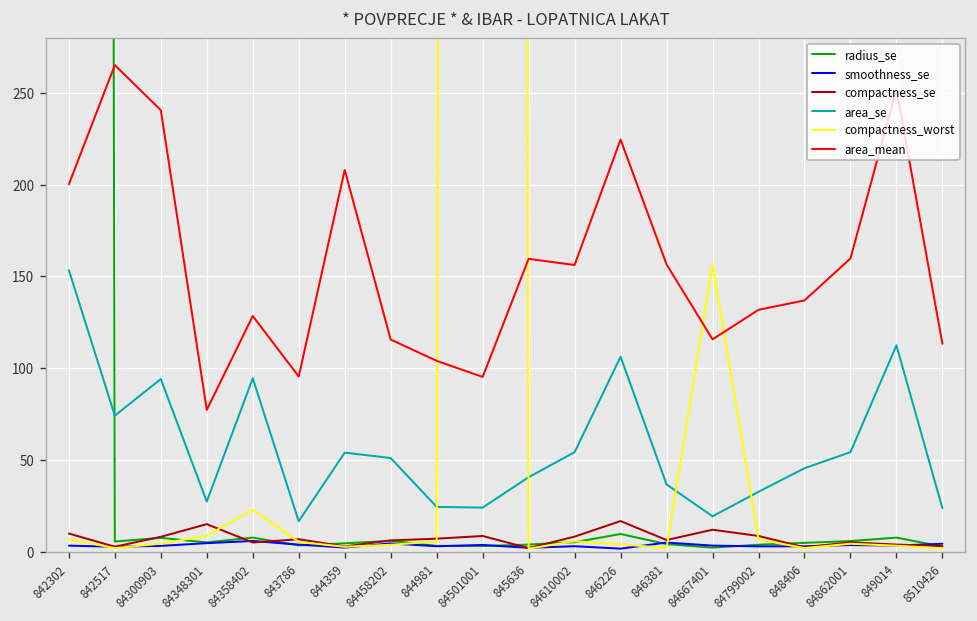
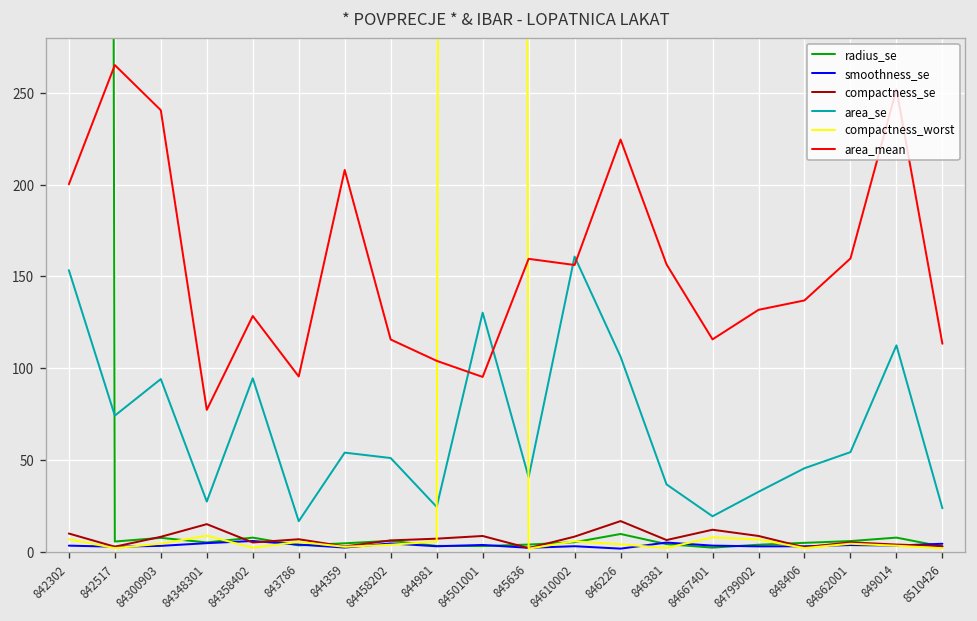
  {
    "radius_se": {
      "842517": 5,
      "84358402": 8,
      "844359": 4,
      "845636": 4,
      "846226": 10,
      "848406": 5,
      "849014": 8
    },
    "smoothness_se": {
      "842302": 3,
      "84610002": 3,
      "846226": 2
    },
    "compactness_se": {
      "842302": 10,
      "84348301": 15,
      "84501001": 8,
      "84610002": 8,
      "846226": 17,
      "84667401": 12,
      "84799002": 8
    },
    "area_se": {
      "842302": 153,
      "842517": 74,
      "84300903": 94,
      "84348301": 27,
      "84358402": 94,
      "843786": 17,
      "844359": 54,
      "84458202": 51,
      "844981": 24,
-     "84501001": 24,
+     "84501001": 130,
      "845636": 41,
-     "84610002": 54,
+     "84610002": 161,
      "846226": 106,
      "846381": 37,
      "84667401": 19,
      "84799002": 33,
      "848406": 45,
      "84862001": 54,
      "849014": 112,
      "8510426": 24
    },
    "compactness_worst": {
      "842302": 7,
      "84348301": 9,
-     "84358402": 23,
+     "84358402": 2,
      "846226": 4,
      "846381": 2,
-     "84667401": 156,
+     "84667401": 8,
      "84799002": 7
    },
    "area_mean": {
      "842302": 200,
      "842517": 265,
      "84300903": 241,
      "84348301": 77,
      "84358402": 128,
      "843786": 95,
      "844359": 208,
      "84458202": 116,
      "844981": 104,
      "84501001": 95,
      "845636": 160,
      "84610002": 156,
      "846226": 225,
      "846381": 157,
      "84667401": 116,
      "84799002": 132,
      "848406": 137,
      "84862001": 160,
      "8510426": 113
    }
  }
